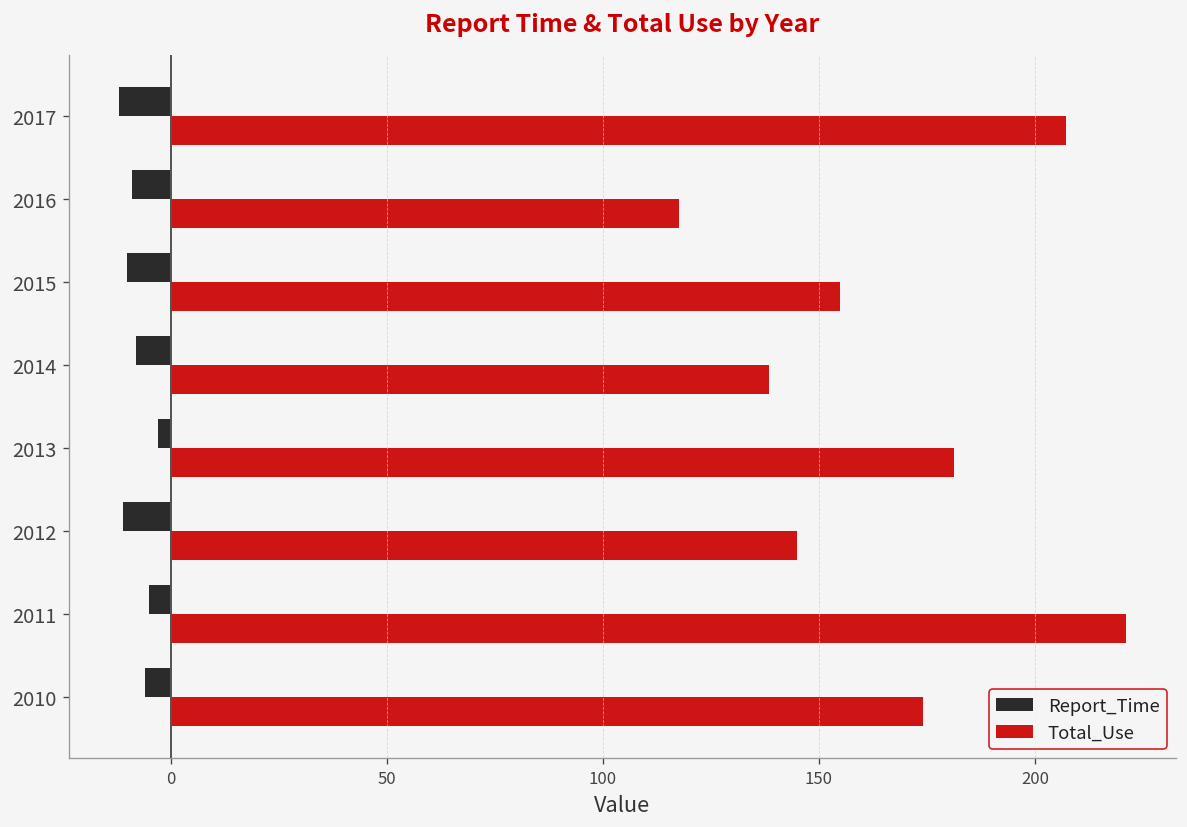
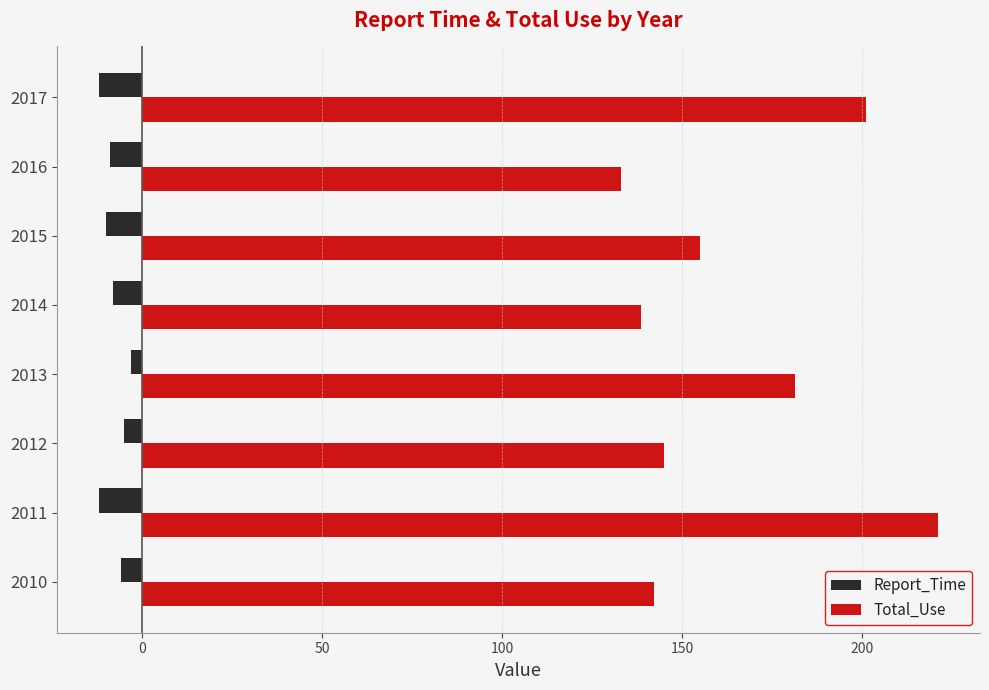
  {
    "Report_Time": {
      "2017": -12,
      "2016": -9,
      "2015": -10,
      "2014": -8,
      "2013": -3,
-     "2012": -11,
-     "2011": -5,
+     "2012": -5,
+     "2011": -12,
      "2010": -6
    },
    "Total_Use": {
-     "2017": 207,
-     "2016": 118,
+     "2017": 201,
+     "2016": 133,
      "2015": 155,
      "2014": 139,
      "2013": 181,
      "2012": 145,
      "2011": 221,
-     "2010": 174
+     "2010": 142
    }
  }
